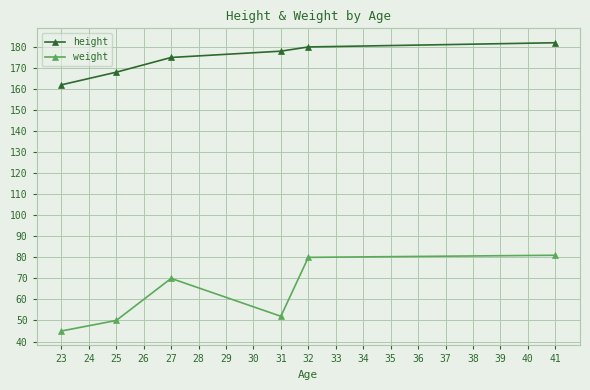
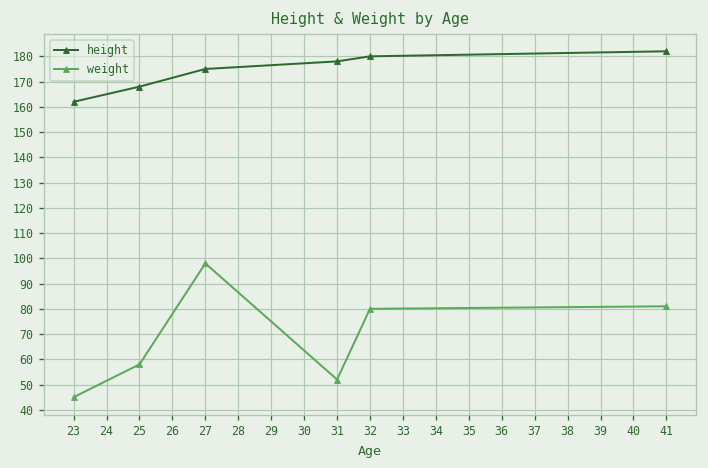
  {
    "height": {
      "23": 162,
      "25": 168,
      "27": 175,
      "31": 178,
      "32": 180,
      "41": 182
    },
    "weight": {
      "23": 45,
-     "25": 50,
-     "27": 70,
+     "25": 58,
+     "27": 98,
      "31": 52,
      "32": 80,
      "41": 81
    }
  }
